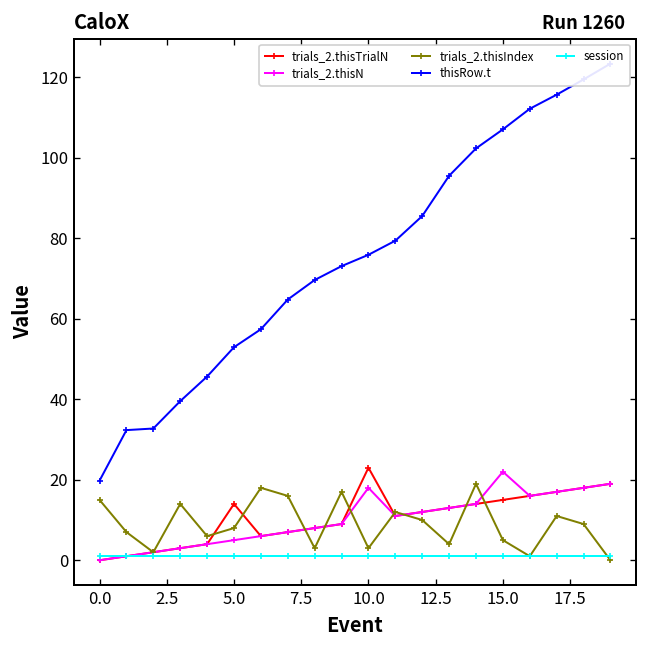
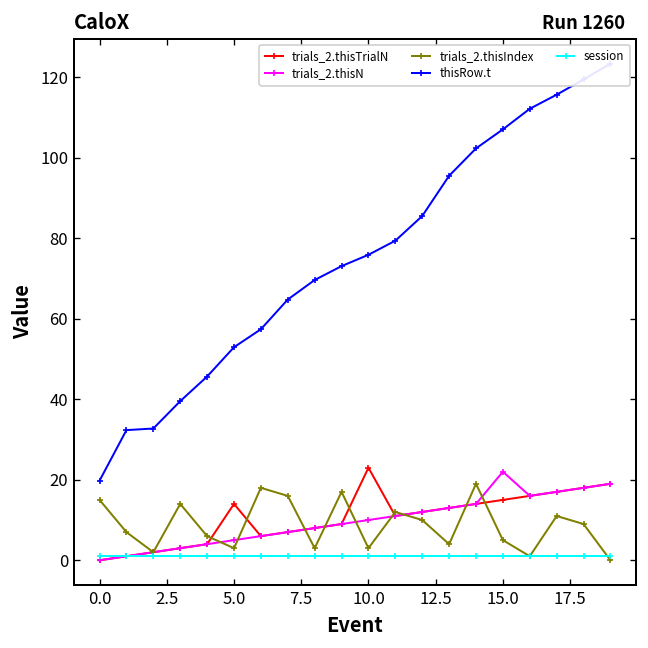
  {
    "trials_2.thisTrialN": {
      "5.0": 14,
      "10.0": 23,
      "15.0": 15
    },
    "trials_2.thisN": {
      "5.0": 5,
-     "10.0": 18,
+     "10.0": 10,
      "15.0": 22
    },
    "trials_2.thisIndex": {
      "0.0": 15,
-     "5.0": 8,
+     "5.0": 3,
      "10.0": 3,
      "15.0": 5
    },
    "thisRow.t": {
      "0.0": 20,
      "5.0": 53,
      "10.0": 76,
      "15.0": 107
    },
    "session": {
      "0.0": 1,
      "5.0": 1,
      "10.0": 1,
      "15.0": 1
    }
  }
